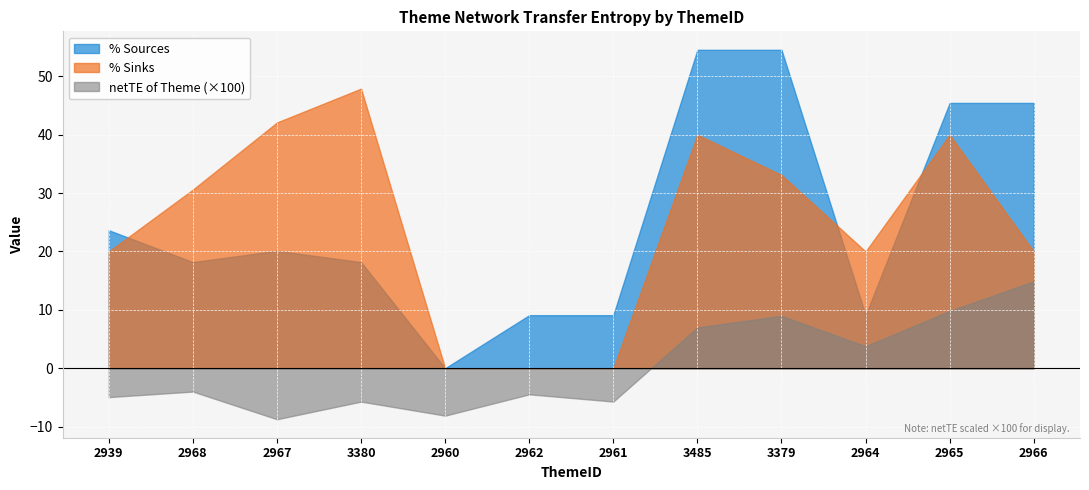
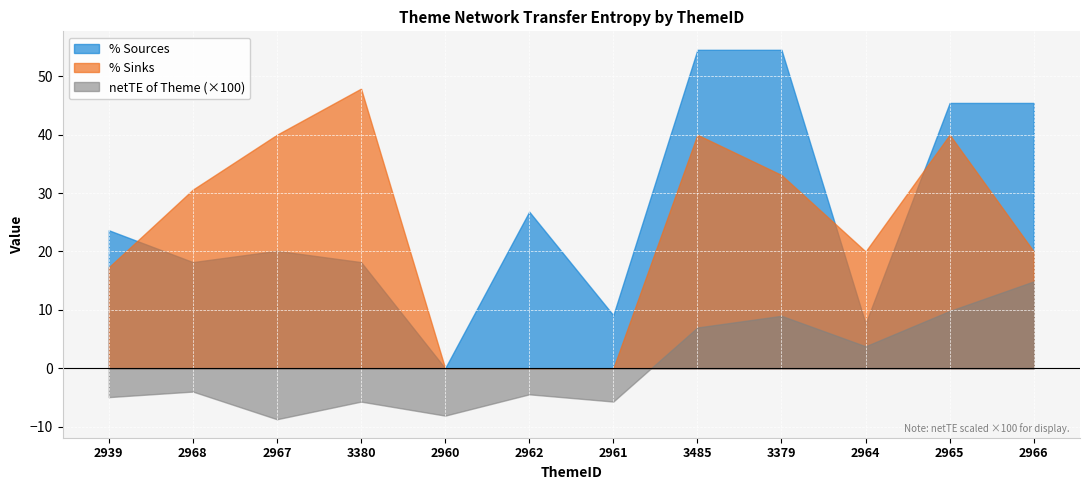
  {
    "% Sources": {
      "2939": 24,
      "2968": 18,
      "2967": 20,
      "3380": 18,
-     "2962": 9,
+     "2962": 27,
      "2961": 9,
      "3485": 55,
      "3379": 55,
-     "2964": 9,
+     "2964": 8,
      "2965": 45,
      "2966": 45
    },
    "% Sinks": {
-     "2939": 20,
+     "2939": 17,
      "2968": 31,
-     "2967": 42,
+     "2967": 40,
      "3380": 48,
      "3485": 40,
      "3379": 33,
      "2964": 20,
      "2965": 40,
      "2966": 20
    }
  }
